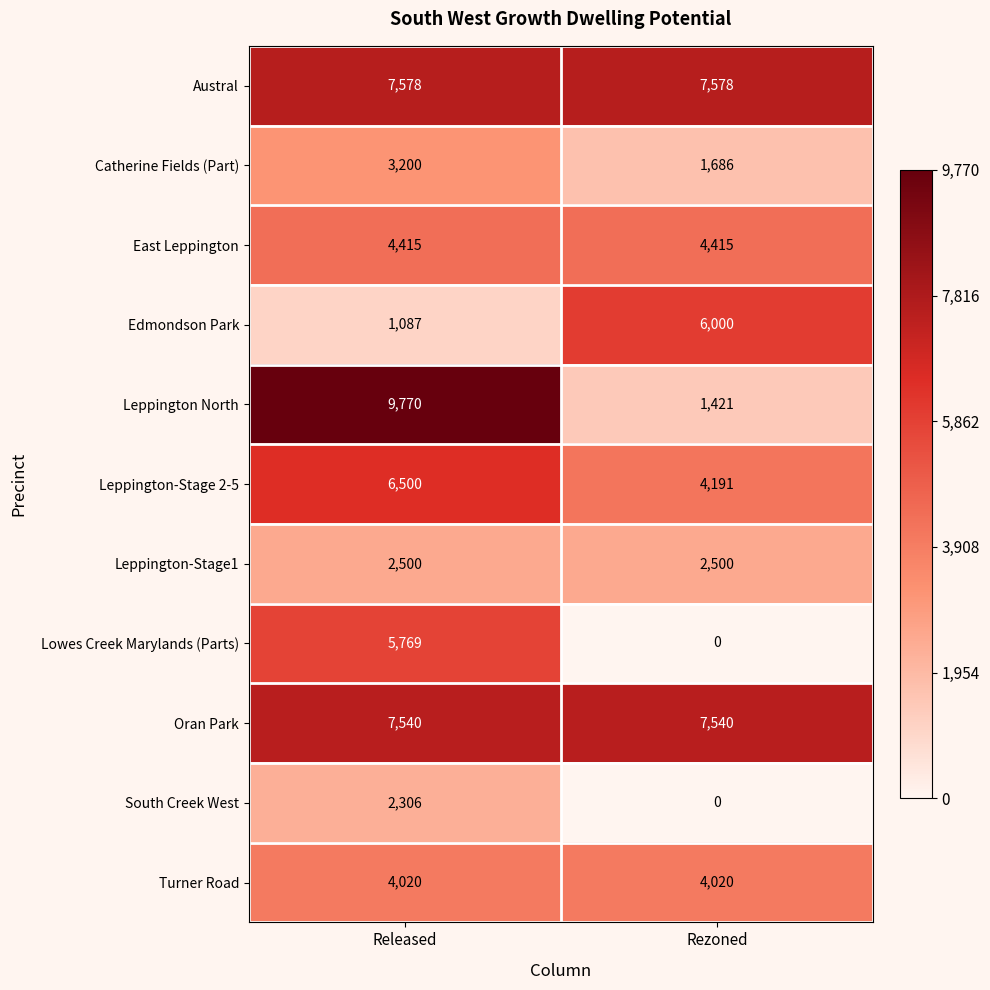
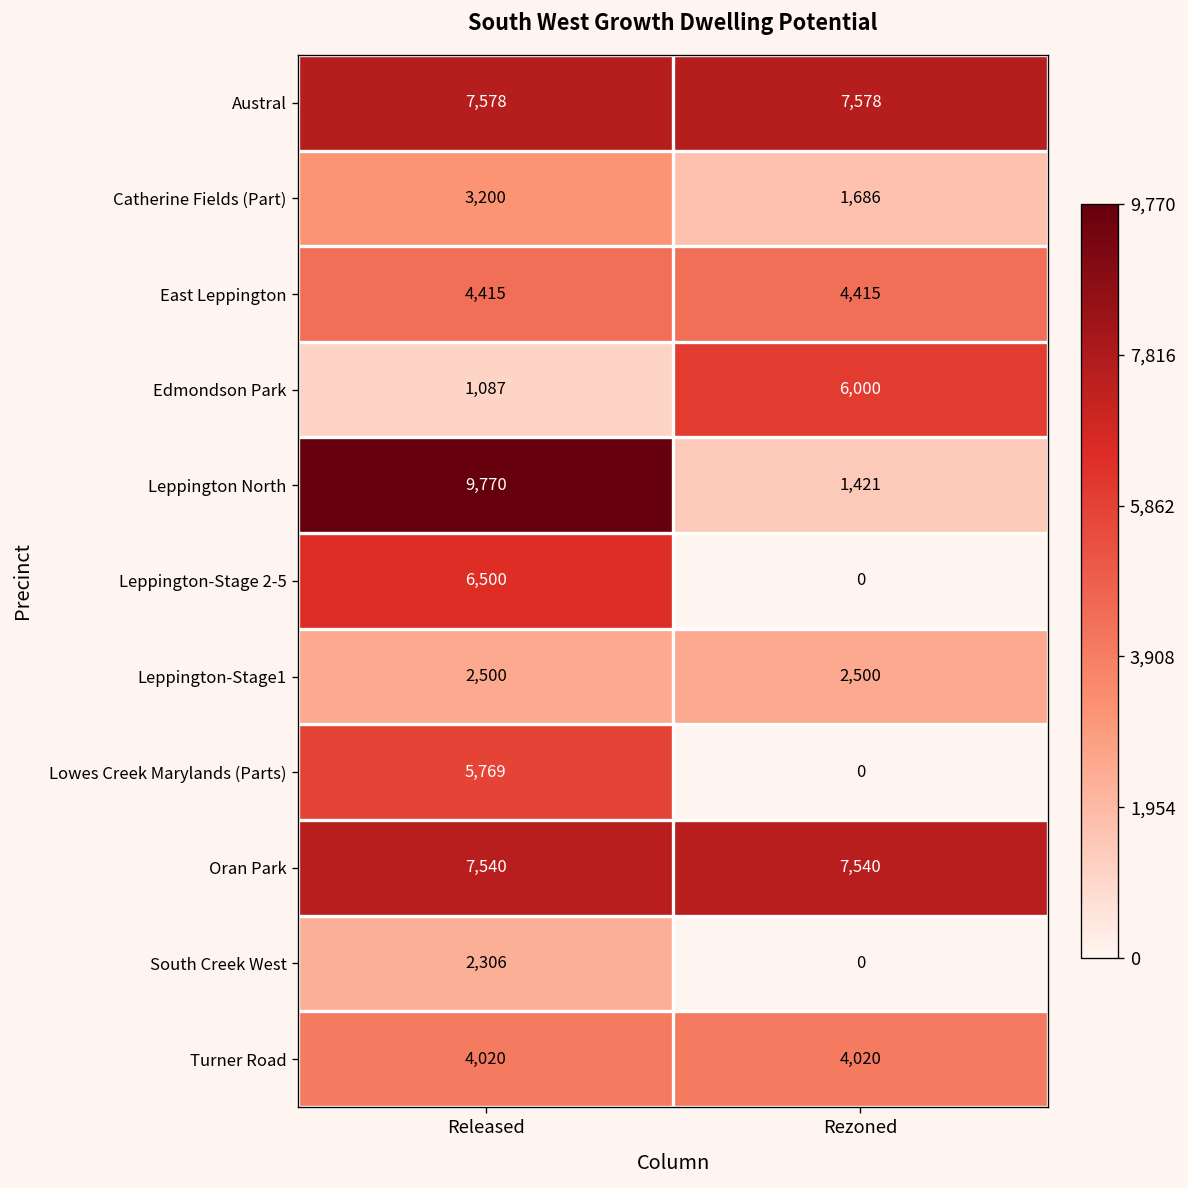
  {
    "Austral": {
      "Released": "7,578",
      "Rezoned": "7,578"
    },
    "Catherine Fields (Part)": {
      "Released": "3,200",
      "Rezoned": "1,686"
    },
    "East Leppington": {
      "Released": "4,415",
      "Rezoned": "4,415"
    },
    "Edmondson Park": {
      "Released": "1,087",
      "Rezoned": "6,000"
    },
    "Leppington North": {
      "Released": "9,770",
      "Rezoned": "1,421"
    },
    "Leppington-Stage 2-5": {
      "Released": "6,500",
-     "Rezoned": "4,191"
+     "Rezoned": "0"
    },
    "Leppington-Stage1": {
      "Released": "2,500",
      "Rezoned": "2,500"
    },
    "Lowes Creek Marylands (Parts)": {
      "Released": "5,769",
      "Rezoned": "0"
    },
    "Oran Park": {
      "Released": "7,540",
      "Rezoned": "7,540"
    },
    "South Creek West": {
      "Released": "2,306",
      "Rezoned": "0"
    },
    "Turner Road": {
      "Released": "4,020",
      "Rezoned": "4,020"
    }
  }
